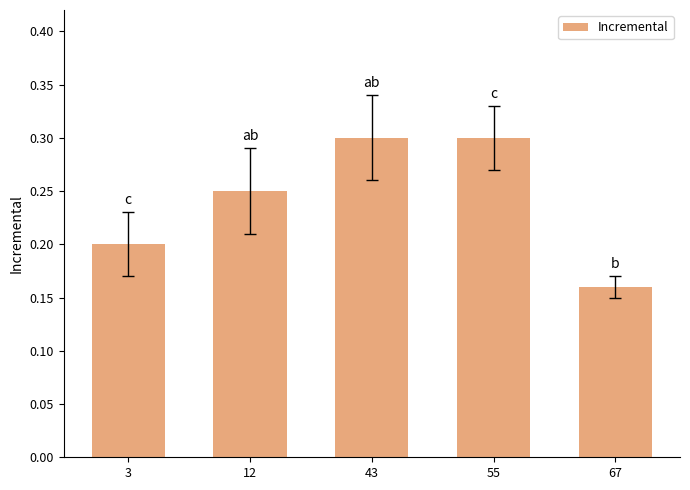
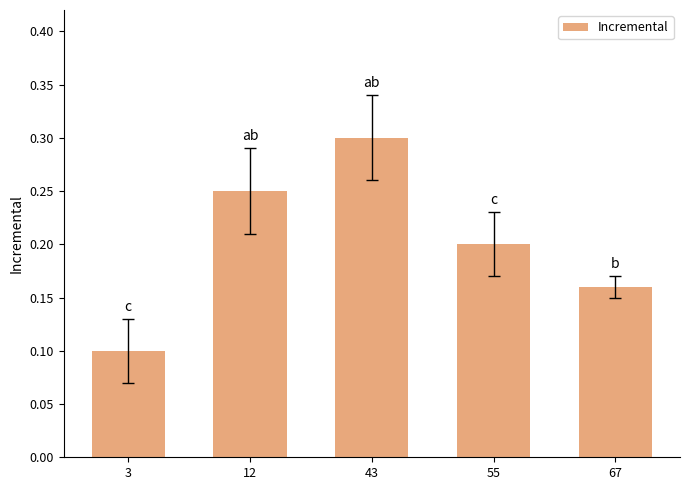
  {
    "Incremental": {
-     "3": 0.2,
+     "3": 0.1,
      "12": 0.250,
      "43": 0.3,
-     "55": 0.3,
+     "55": 0.2,
      "67": 0.160
    }
  }
